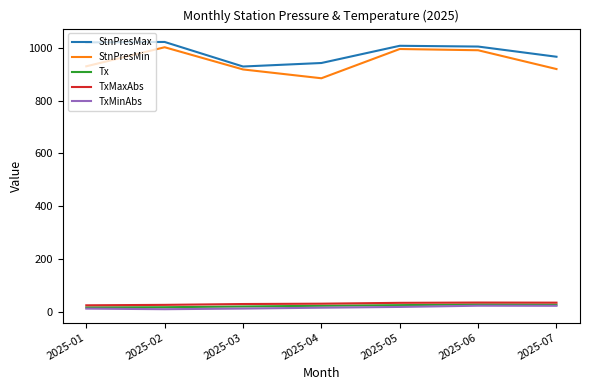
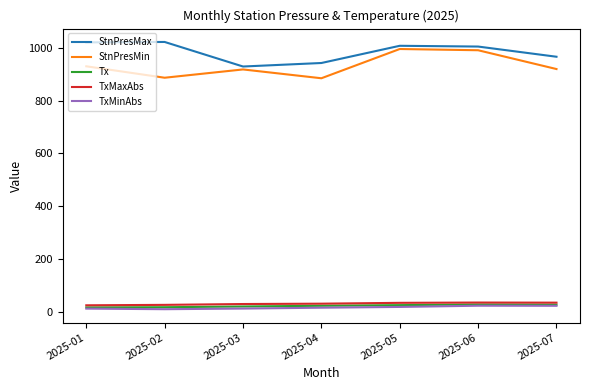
  {
    "StnPresMax": {
      "2025-02": 1020,
      "2025-03": 930,
      "2025-04": 940,
      "2025-05": 1010,
      "2025-06": 1000,
      "2025-07": 970
    },
    "StnPresMin": {
-     "2025-02": 1000,
+     "2025-02": 890,
      "2025-03": 920,
      "2025-04": 880,
      "2025-05": 1000,
      "2025-06": 990,
      "2025-07": 920
    }
  }
